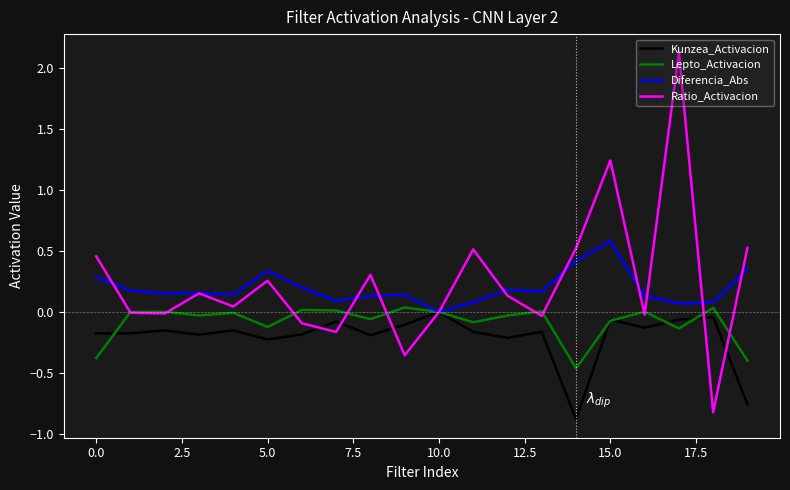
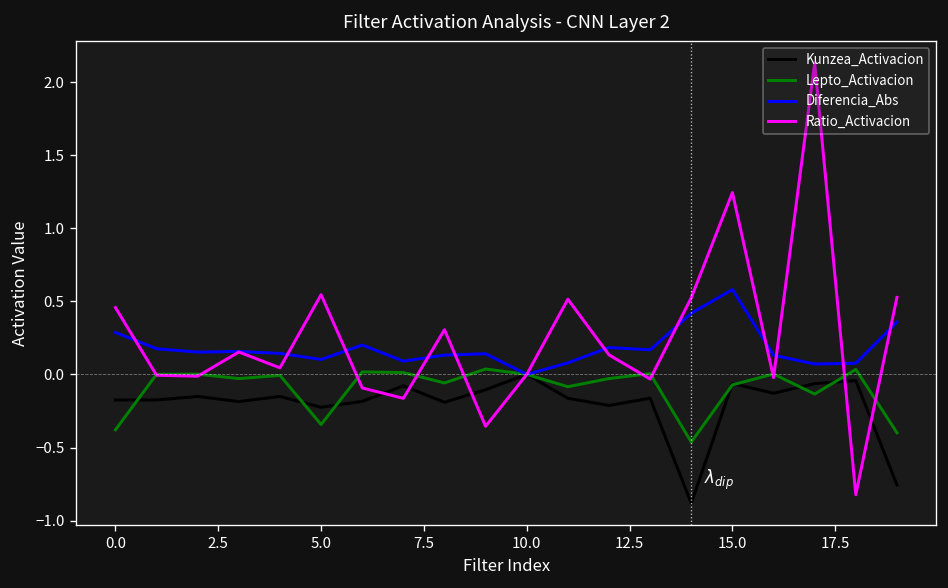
  {
    "Kunzea_Activacion": {
      "0.0": -0.18,
      "5.0": -0.22
    },
    "Lepto_Activacion": {
      "0.0": -0.38,
-     "5.0": -0.12
+     "5.0": -0.34
    },
    "Diferencia_Abs": {
      "0.0": 0.29,
-     "5.0": 0.34,
+     "5.0": 0.10,
      "15.0": 0.58
    },
    "Ratio_Activacion": {
      "0.0": 0.46,
-     "5.0": 0.26,
+     "5.0": 0.55,
      "15.0": 1.24
    }
  }
